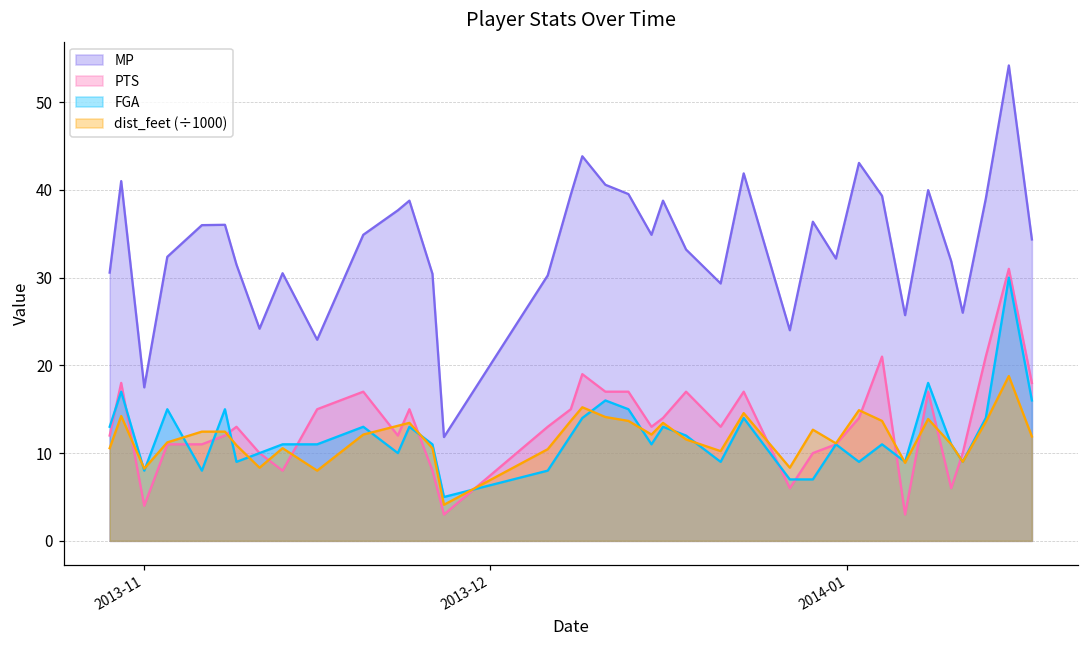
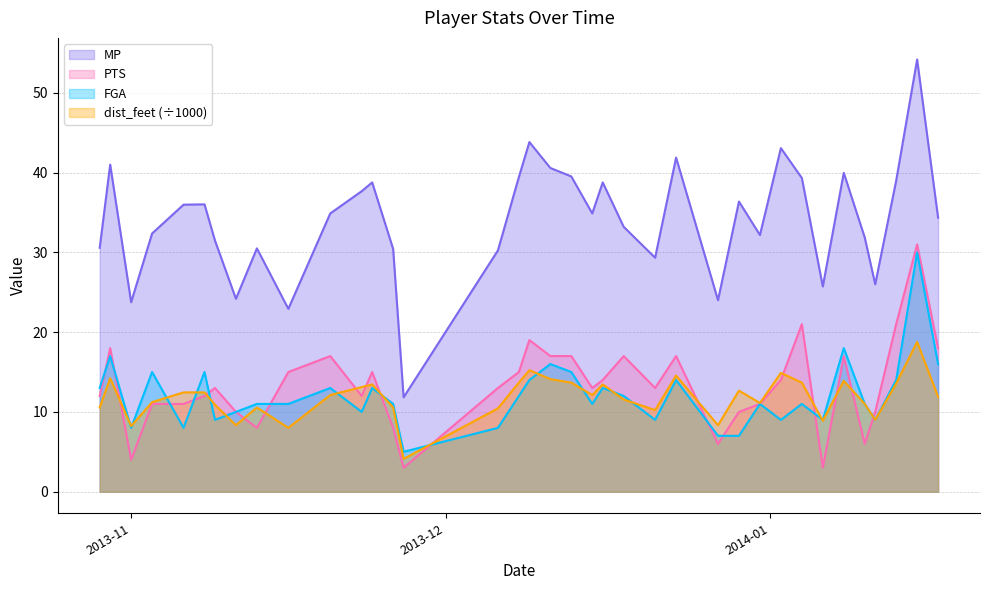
  {
    "MP": {
-     "2013-11": 17
+     "2013-11": 24
    },
    "PTS": {
      "2013-11": 4
    }
  }
